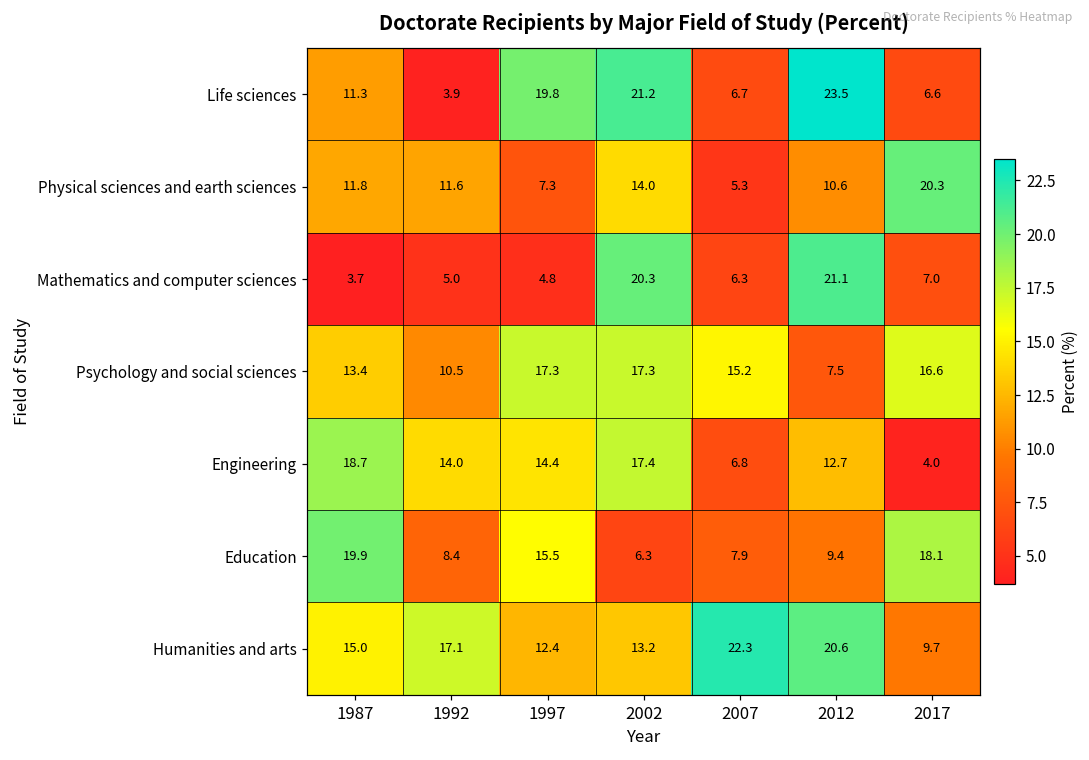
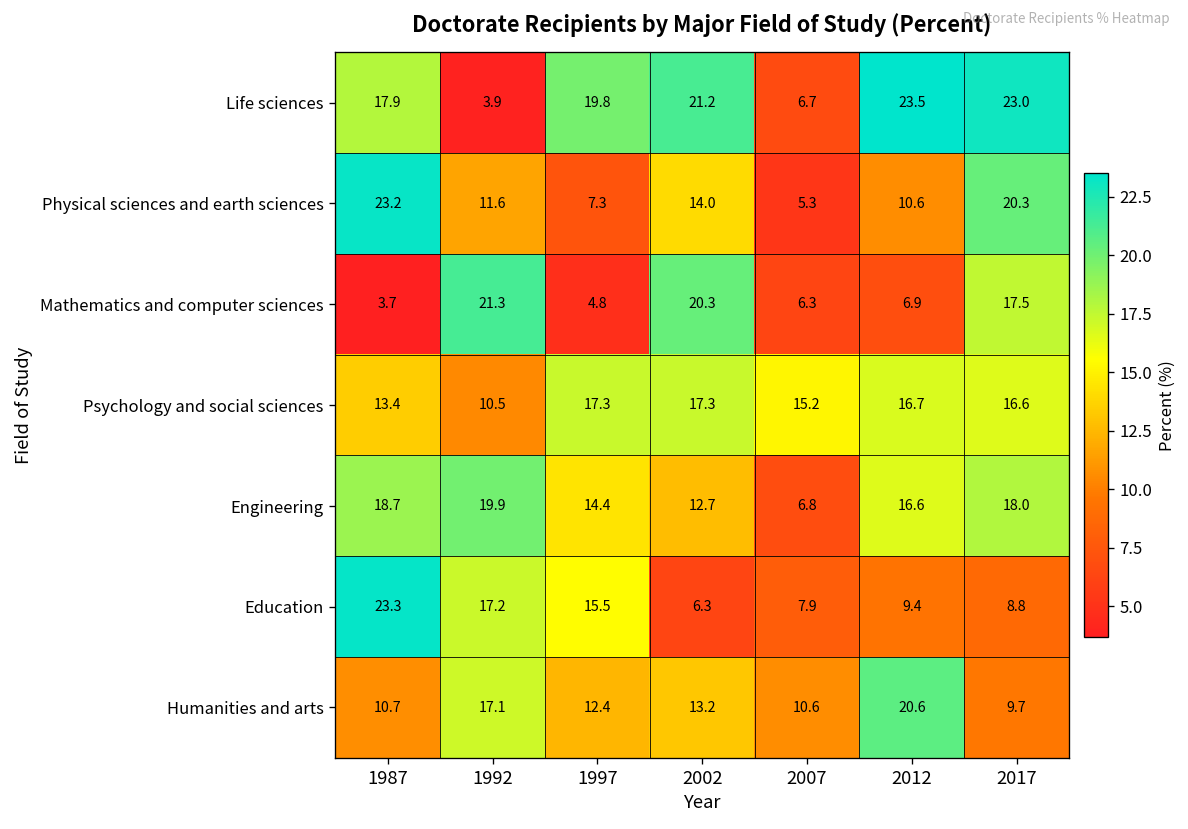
  {
    "Life sciences": {
-     "1987": 11.3,
+     "1987": 17.9,
      "1992": 3.9,
      "1997": 19.8,
      "2002": 21.2,
      "2007": 6.7,
      "2012": 23.5,
-     "2017": 6.6
+     "2017": 23.0
    },
    "Physical sciences and earth sciences": {
-     "1987": 11.8,
+     "1987": 23.2,
      "1992": 11.6,
      "1997": 7.3,
      "2002": 14.0,
      "2007": 5.3,
      "2012": 10.6,
      "2017": 20.3
    },
    "Mathematics and computer sciences": {
      "1987": 3.7,
-     "1992": 5.0,
+     "1992": 21.3,
      "1997": 4.8,
      "2002": 20.3,
      "2007": 6.3,
-     "2012": 21.1,
-     "2017": 7.0
+     "2012": 6.9,
+     "2017": 17.5
    },
    "Psychology and social sciences": {
      "1987": 13.4,
      "1992": 10.5,
      "1997": 17.3,
      "2002": 17.3,
      "2007": 15.2,
-     "2012": 7.5,
+     "2012": 16.7,
      "2017": 16.6
    },
    "Engineering": {
      "1987": 18.7,
-     "1992": 14.0,
+     "1992": 19.9,
      "1997": 14.4,
-     "2002": 17.4,
+     "2002": 12.7,
      "2007": 6.8,
-     "2012": 12.7,
-     "2017": 4.0
+     "2012": 16.6,
+     "2017": 18.0
    },
    "Education": {
-     "1987": 19.9,
-     "1992": 8.4,
+     "1987": 23.3,
+     "1992": 17.2,
      "1997": 15.5,
      "2002": 6.3,
      "2007": 7.9,
      "2012": 9.4,
-     "2017": 18.1
+     "2017": 8.8
    },
    "Humanities and arts": {
-     "1987": 15.0,
+     "1987": 10.7,
      "1992": 17.1,
      "1997": 12.4,
      "2002": 13.2,
-     "2007": 22.3,
+     "2007": 10.6,
      "2012": 20.6,
      "2017": 9.7
    }
  }
